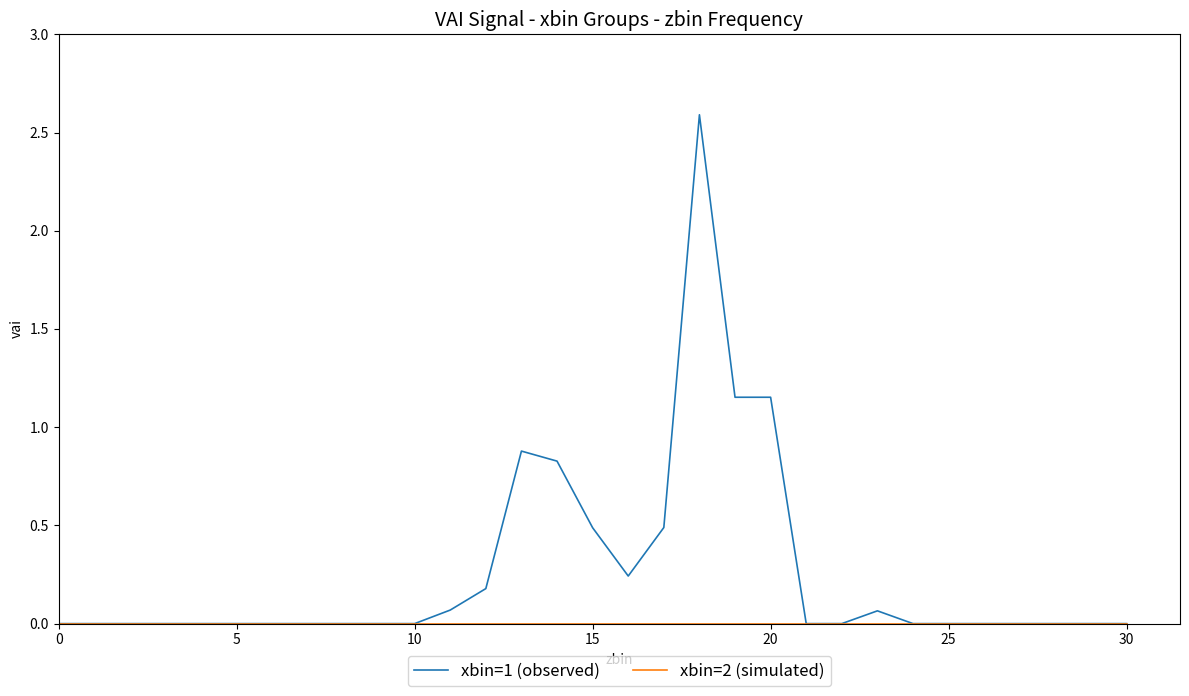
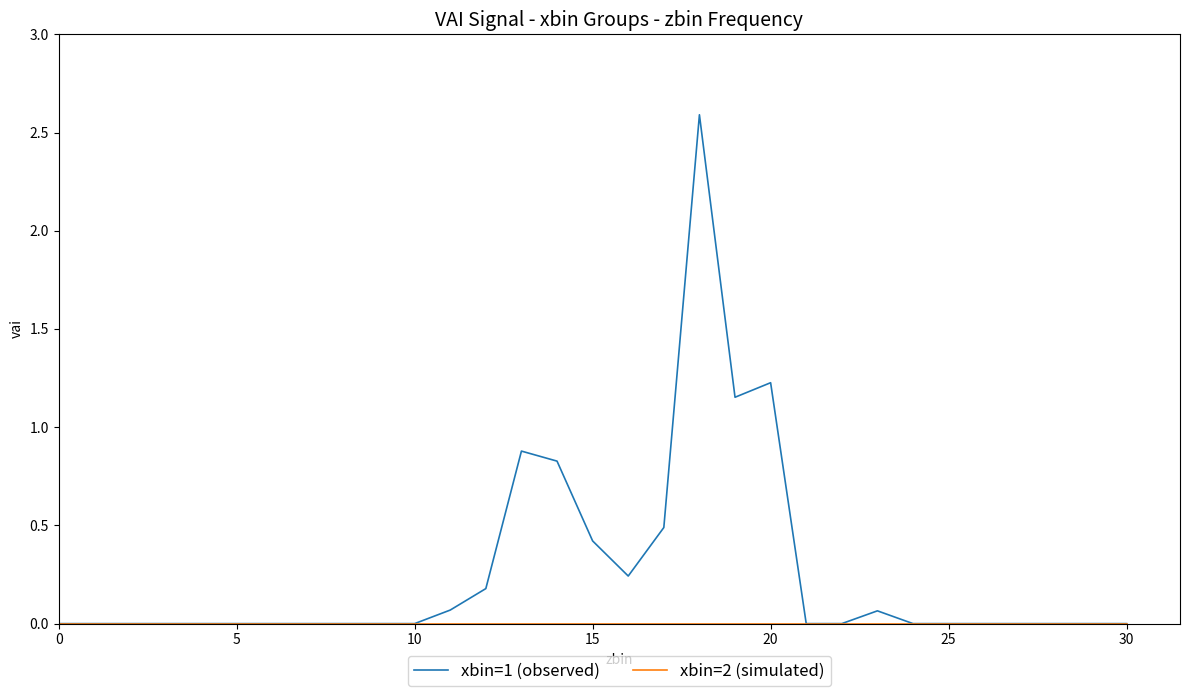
  {
    "xbin=1 (observed)": {
-     "15": 0.49,
-     "20": 1.15
+     "15": 0.42,
+     "20": 1.23
    },
    "xbin=2 (simulated)": {
      "15": 0.00,
      "20": 0.00
    }
  }
